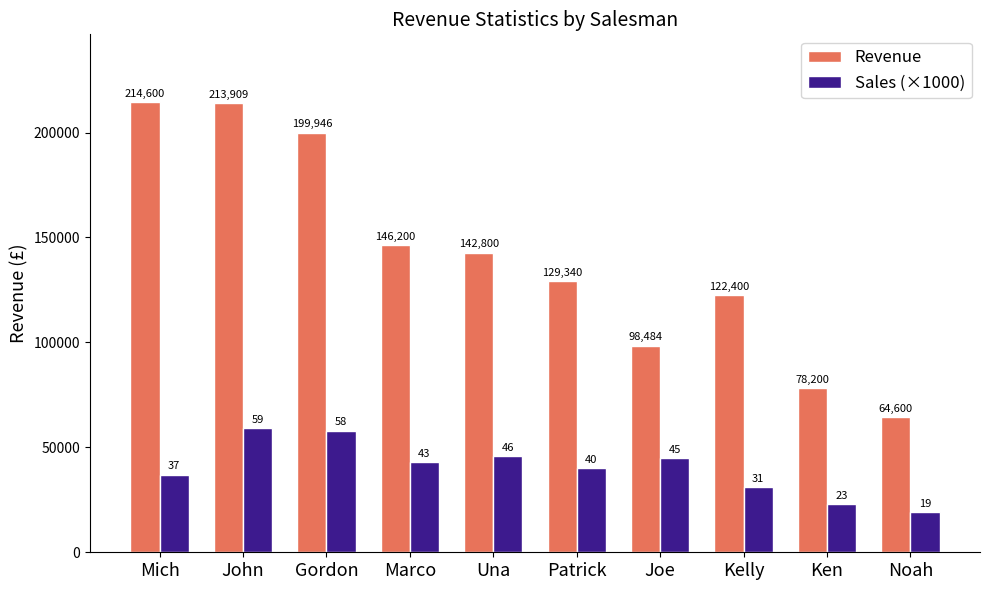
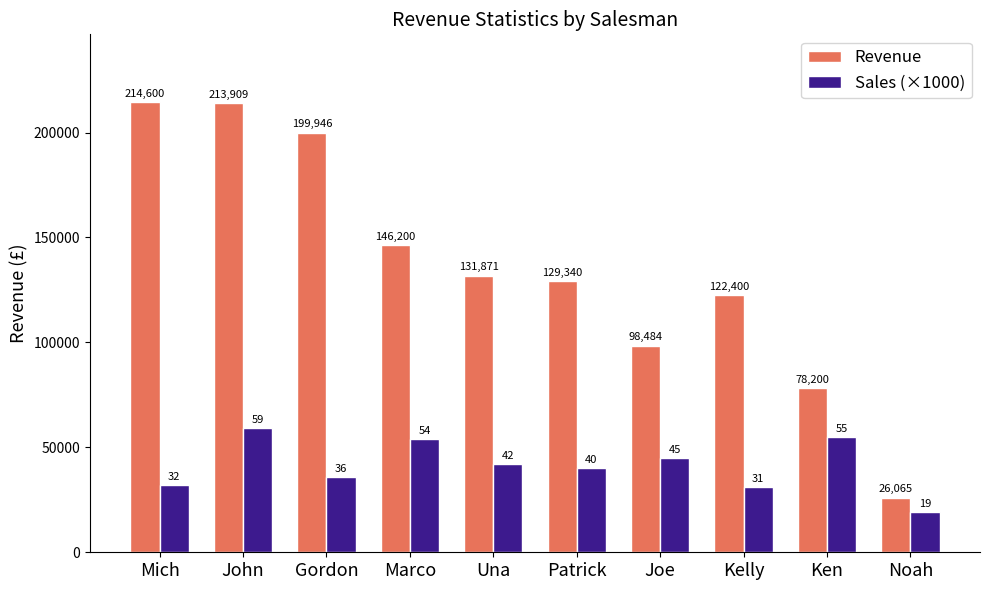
  {
    "Revenue": {
      "Mich": "214,600",
      "John": "213,909",
      "Gordon": "199,946",
      "Marco": "146,200",
-     "Una": "142,800",
+     "Una": "131,871",
      "Patrick": "129,340",
      "Joe": "98,484",
      "Kelly": "122,400",
      "Ken": "78,200",
-     "Noah": "64,600"
+     "Noah": "26,065"
    },
    "Sales (×1000)": {
-     "Mich": "37",
-     "Gordon": "58",
-     "Marco": "43",
-     "Una": "46",
-     "Ken": "23"
+     "Mich": "32",
+     "Gordon": "36",
+     "Marco": "54",
+     "Una": "42",
+     "Ken": "55"
    }
  }
